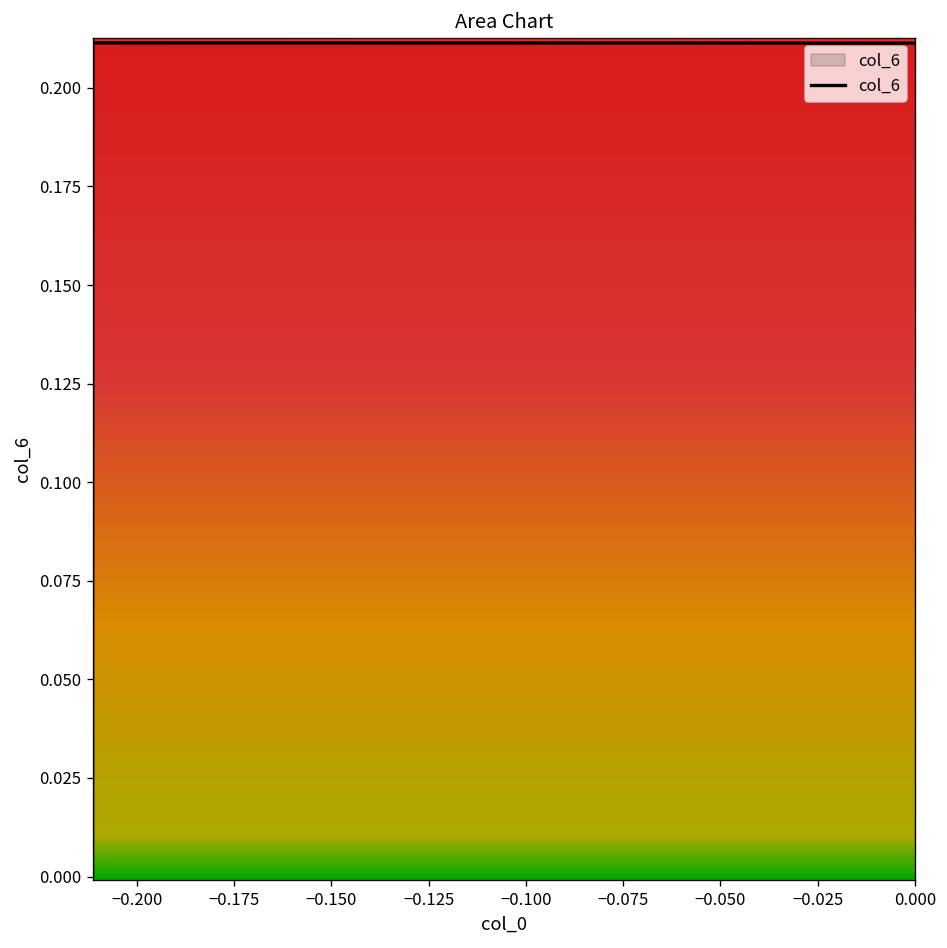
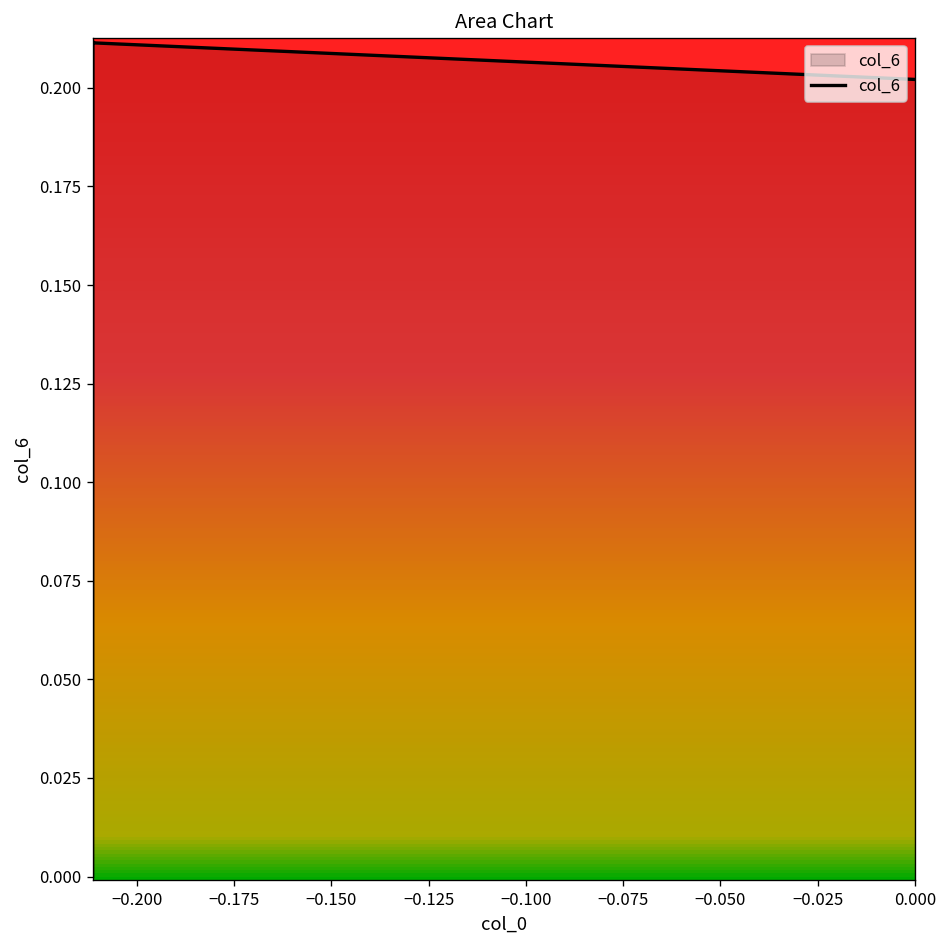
  {
-   "0.000": 0.211
+   "0.000": 0.202
  }
